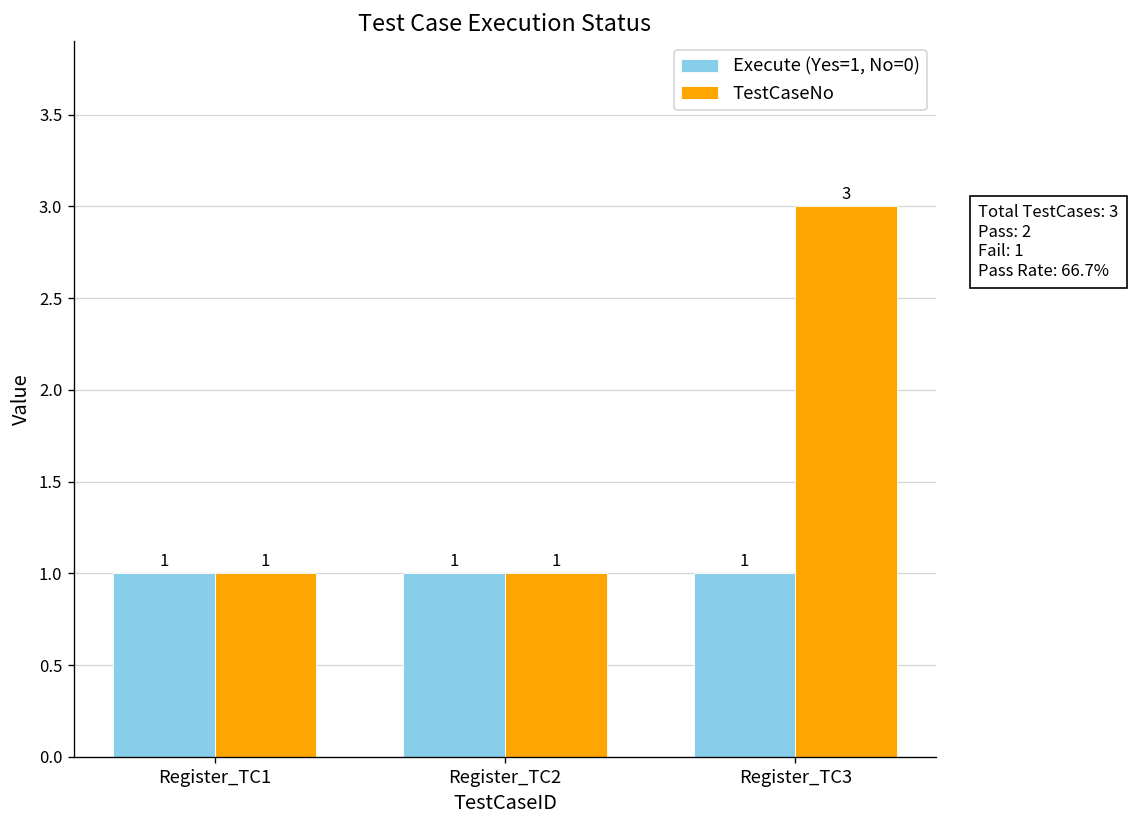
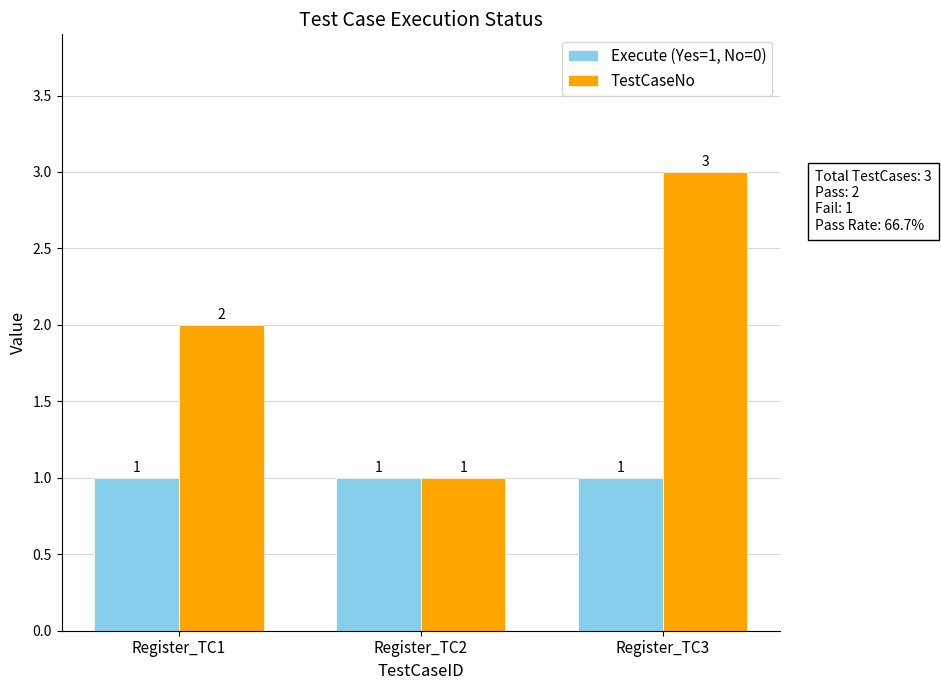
  {
    "Execute (Yes=1, No=0)": {
      "Register_TC1": 1,
      "Register_TC2": 1,
      "Register_TC3": 1
    },
    "TestCaseNo": {
-     "Register_TC1": 1,
+     "Register_TC1": 2,
      "Register_TC2": 1,
      "Register_TC3": 3
    }
  }
